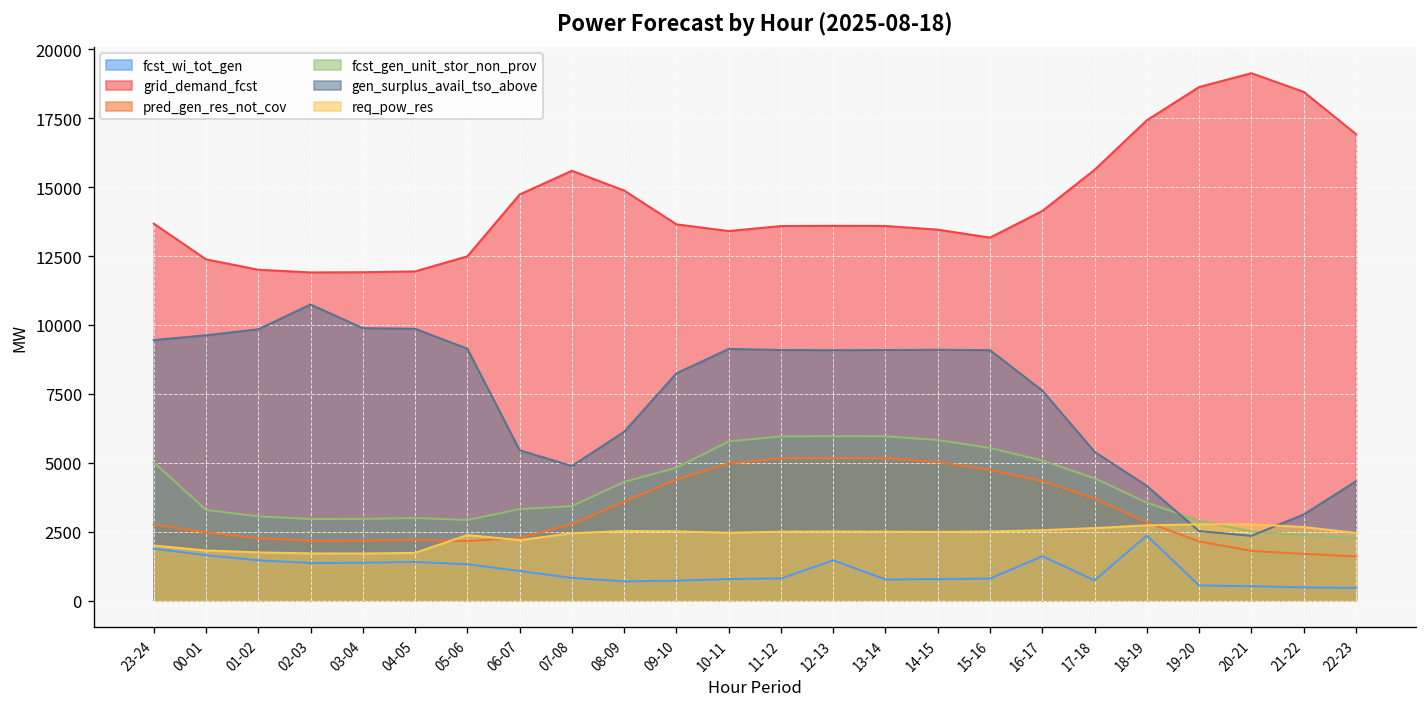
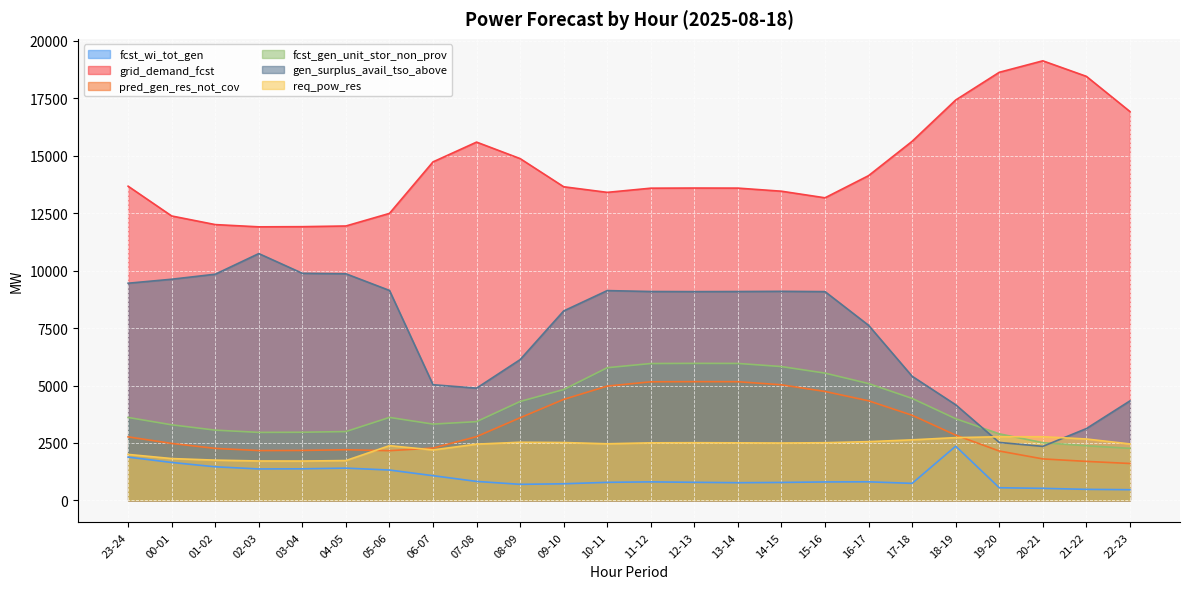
  {
    "fcst_wi_tot_gen": {
      "23-24": 1900,
      "00-01": 1600,
      "01-02": 1500,
      "02-03": 1400,
      "03-04": 1400,
      "04-05": 1400,
      "05-06": 1300,
      "06-07": 1100,
      "07-08": 800,
      "08-09": 700,
      "09-10": 700,
      "10-11": 800,
      "11-12": 800,
-     "12-13": 1500,
+     "12-13": 800,
      "13-14": 800,
      "14-15": 800,
      "15-16": 800,
-     "16-17": 1600,
+     "16-17": 800,
      "17-18": 700,
      "18-19": 2400,
      "19-20": 500,
      "20-21": 500,
      "21-22": 500,
      "22-23": 500
    },
    "fcst_gen_unit_stor_non_prov": {
-     "23-24": 5000,
+     "23-24": 3600,
      "00-01": 3300,
      "01-02": 3100,
      "02-03": 3000,
      "03-04": 3000,
      "04-05": 3000,
-     "05-06": 2900,
+     "05-06": 3600,
      "06-07": 3300,
      "07-08": 3400,
      "08-09": 4300,
      "09-10": 4800,
      "10-11": 5800,
      "11-12": 6000,
      "12-13": 6000,
      "13-14": 6000,
      "14-15": 5800,
      "15-16": 5500,
      "16-17": 5100,
      "17-18": 4400,
      "18-19": 3600,
      "19-20": 2900,
      "20-21": 2500,
      "21-22": 2400,
      "22-23": 2300
    },
    "gen_surplus_avail_tso_above": {
      "23-24": 9500,
      "00-01": 9600,
      "01-02": 9800,
      "02-03": 10700,
      "03-04": 9900,
      "04-05": 9900,
      "05-06": 9100,
-     "06-07": 5500,
+     "06-07": 5000,
      "07-08": 4900,
      "08-09": 6100,
      "09-10": 8200,
      "10-11": 9100,
      "11-12": 9100,
      "12-13": 9100,
      "13-14": 9100,
      "14-15": 9100,
      "15-16": 9100,
      "16-17": 7600,
      "17-18": 5400,
      "18-19": 4200,
      "19-20": 2500,
      "20-21": 2400,
      "21-22": 3100,
      "22-23": 4300
    },
    "req_pow_res": {
      "23-24": 2000,
      "00-01": 1800,
      "01-02": 1800,
      "02-03": 1700,
      "03-04": 1700,
      "04-05": 1700,
      "05-06": 2400,
      "07-08": 2400,
      "08-09": 2500,
      "09-10": 2500,
      "10-11": 2500,
      "11-12": 2500,
      "12-13": 2500,
      "13-14": 2500,
      "14-15": 2500,
      "15-16": 2500,
      "16-17": 2600,
      "17-18": 2600,
      "19-20": 2800,
      "20-21": 2800,
      "21-22": 2700,
      "22-23": 2500
    }
  }
